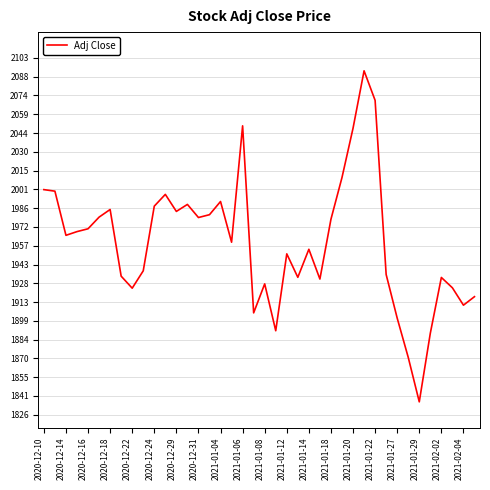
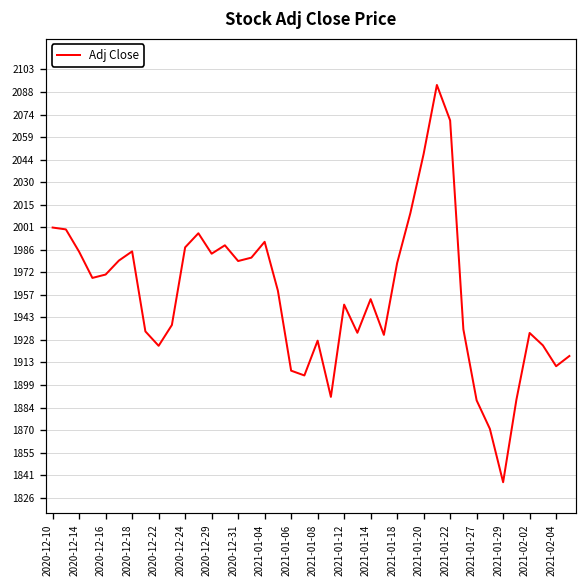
  {
    "2020-12-10": 2001,
-   "2020-12-14": 1965,
+   "2020-12-14": 1985,
    "2020-12-16": 1970,
    "2020-12-18": 1985,
    "2020-12-22": 1924,
    "2020-12-24": 1988,
    "2020-12-29": 1984,
    "2020-12-31": 1979,
    "2021-01-04": 1991,
-   "2021-01-06": 2050,
+   "2021-01-06": 1908,
    "2021-01-08": 1927,
    "2021-01-12": 1951,
    "2021-01-14": 1954,
    "2021-01-18": 1978,
    "2021-01-20": 2048,
    "2021-01-22": 2070,
-   "2021-01-27": 1901,
+   "2021-01-27": 1889,
    "2021-01-29": 1836,
    "2021-02-02": 1932,
    "2021-02-04": 1911
  }
